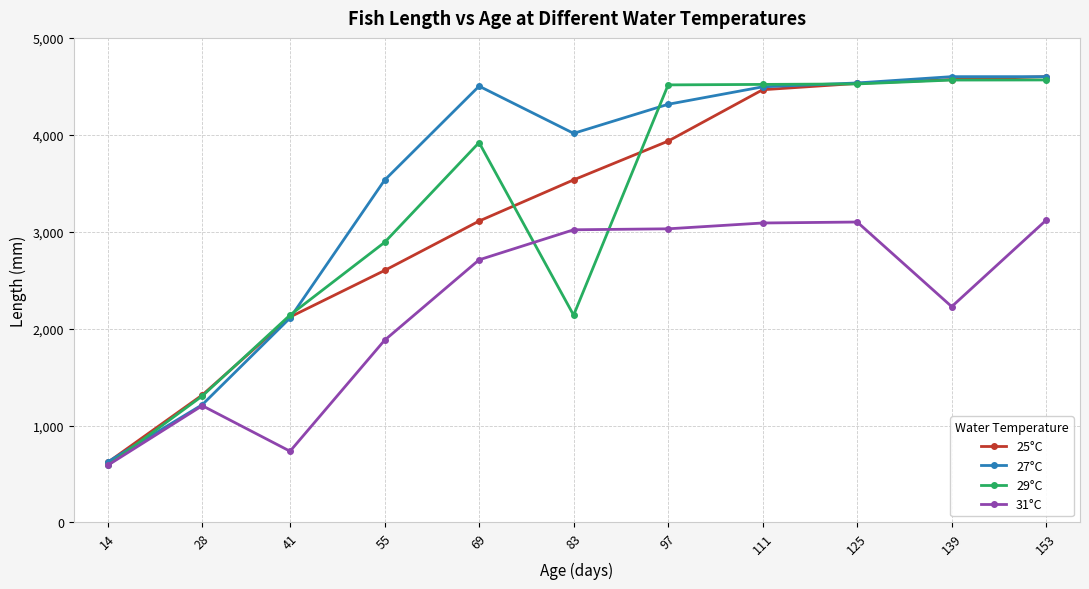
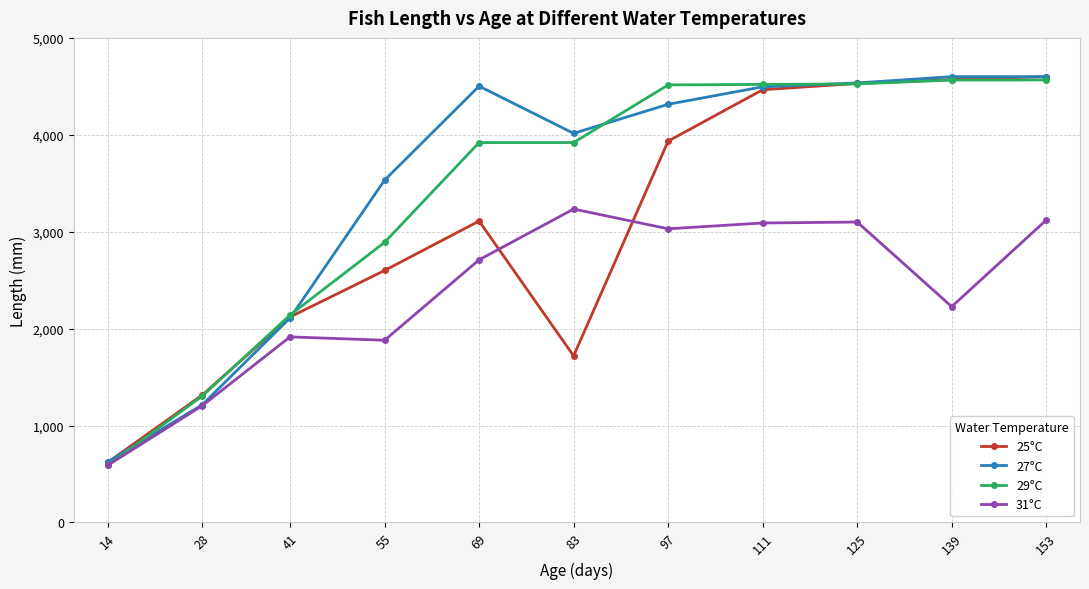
  {
    "25°C": {
      "55": "2,600",
      "69": "3,100",
-     "83": "3,500",
+     "83": "1,700",
      "97": "3,900",
      "111": "4,500"
    },
    "27°C": {
      "55": "3,500",
      "69": "4,500",
      "83": "4,000",
      "97": "4,300",
      "139": "4,600"
    },
    "29°C": {
      "55": "2,900",
      "69": "3,900",
-     "83": "2,100",
+     "83": "3,900",
      "97": "4,500",
      "153": "4,600"
    },
    "31°C": {
-     "41": "700",
+     "41": "1,900",
      "55": "1,900",
      "69": "2,700",
-     "83": "3,000",
+     "83": "3,200",
      "97": "3,000",
      "111": "3,100",
      "125": "3,100",
      "139": "2,200",
      "153": "3,100"
    }
  }
